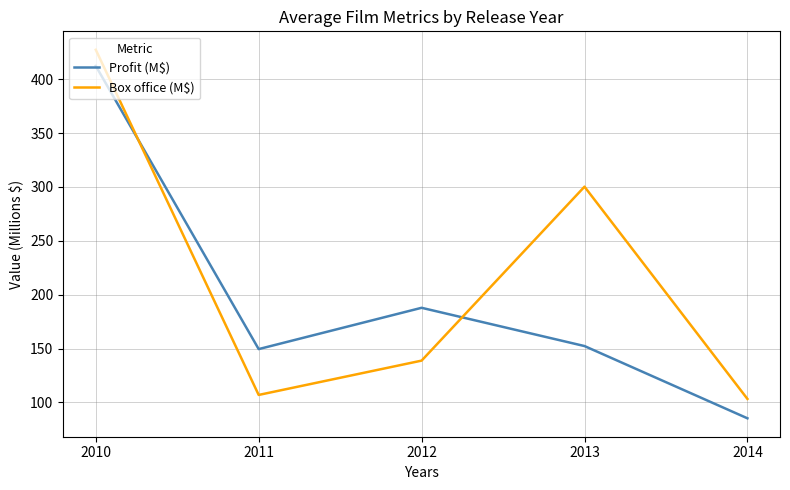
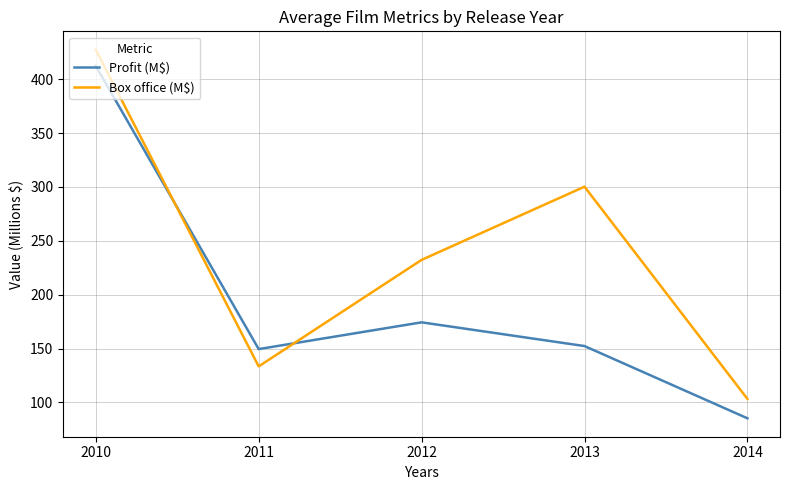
  {
    "Profit (M$)": {
      "2011": 149,
-     "2012": 188,
+     "2012": 174,
      "2013": 152,
      "2014": 85
    },
    "Box office (M$)": {
-     "2011": 107,
-     "2012": 139,
+     "2011": 133,
+     "2012": 232,
      "2013": 300,
      "2014": 103
    }
  }
